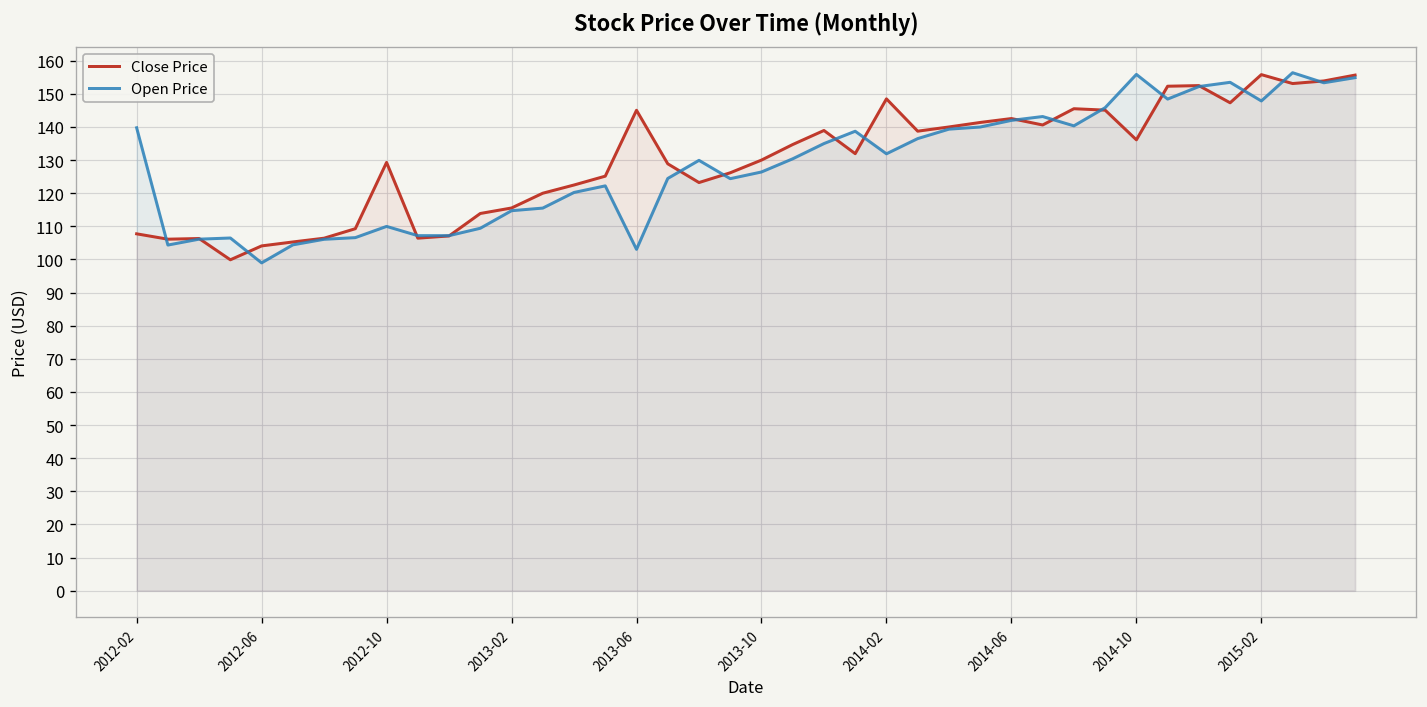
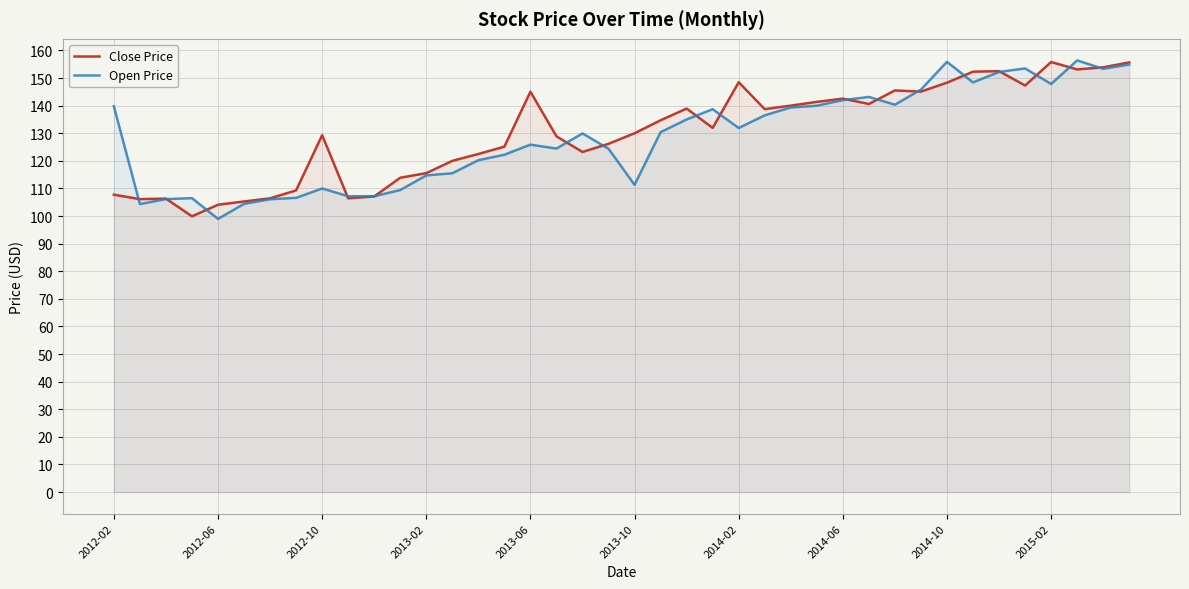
  {
    "Close Price": {
      "2012-02": 108,
      "2012-06": 104,
      "2012-10": 129,
      "2013-06": 145,
      "2013-10": 130,
      "2014-02": 148,
-     "2014-10": 136,
+     "2014-10": 148,
      "2015-02": 156
    },
    "Open Price": {
      "2012-02": 140,
      "2012-06": 99,
      "2012-10": 110,
-     "2013-06": 103,
-     "2013-10": 126,
+     "2013-06": 126,
+     "2013-10": 111,
      "2014-02": 132,
      "2014-10": 156,
      "2015-02": 148
    }
  }
